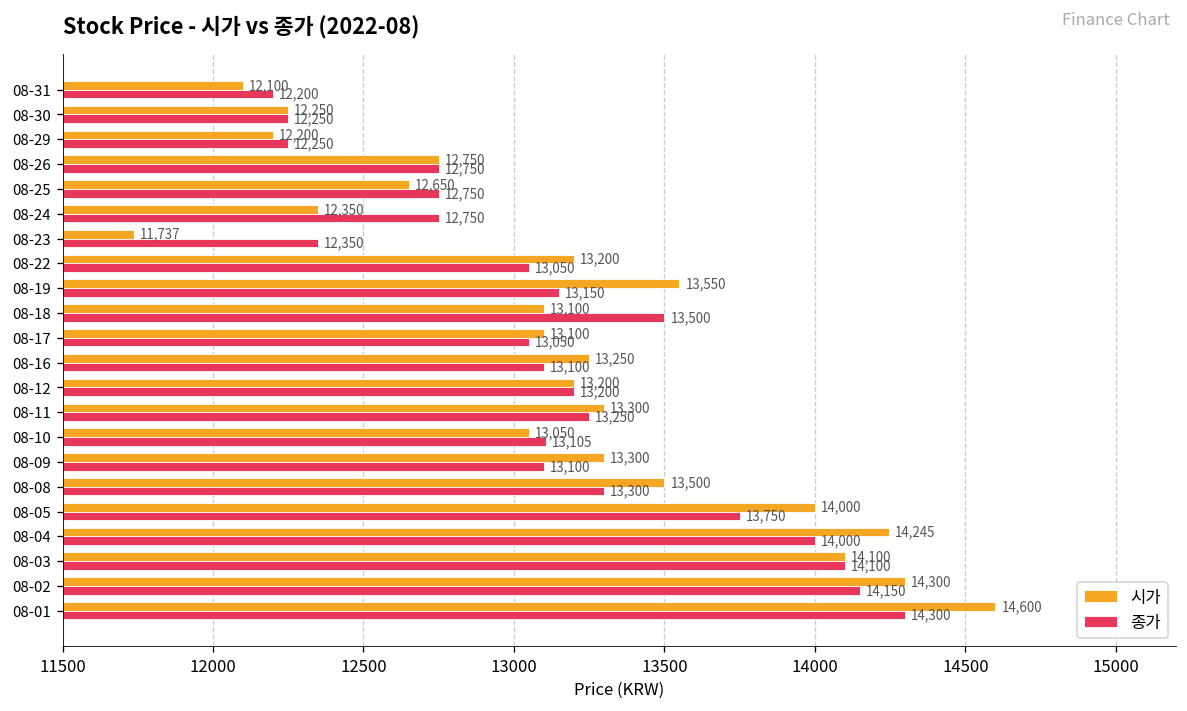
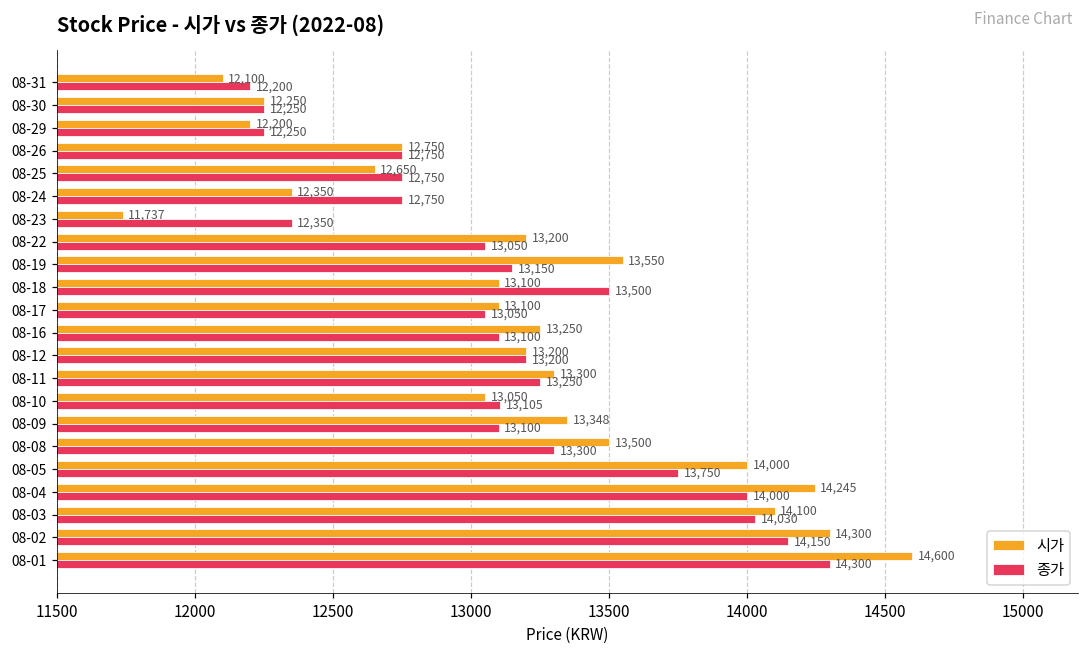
  {
    "시가": {
      "08-31": "12,100",
      "08-25": "12,650",
      "08-24": "12,350",
      "08-23": "11,737",
      "08-22": "13,200",
      "08-19": "13,550",
      "08-18": "13,100",
      "08-16": "13,250",
-     "08-09": "13,300",
+     "08-09": "13,348",
      "08-08": "13,500",
      "08-05": "14,000",
      "08-04": "14,245",
      "08-03": "14,100",
      "08-02": "14,300",
      "08-01": "14,600"
    },
    "종가": {
      "08-31": "12,200",
      "08-25": "12,750",
      "08-24": "12,750",
      "08-23": "12,350",
      "08-22": "13,050",
      "08-19": "13,150",
      "08-18": "13,500",
      "08-16": "13,100",
      "08-09": "13,100",
      "08-08": "13,300",
      "08-05": "13,750",
      "08-04": "14,000",
-     "08-03": "14,100",
+     "08-03": "14,030",
      "08-02": "14,150",
      "08-01": "14,300"
    }
  }
